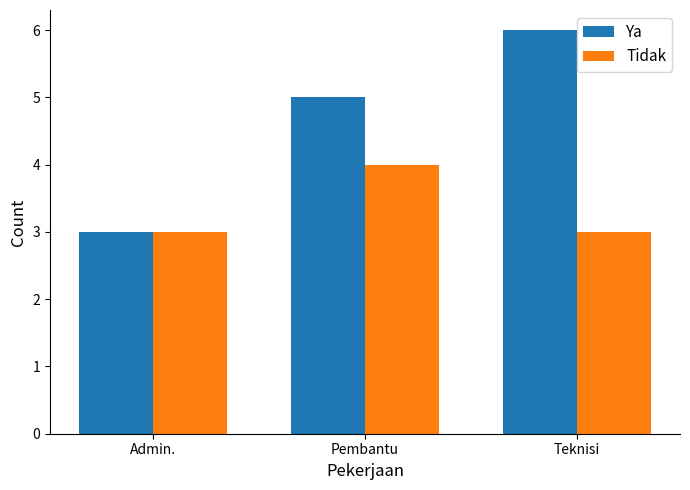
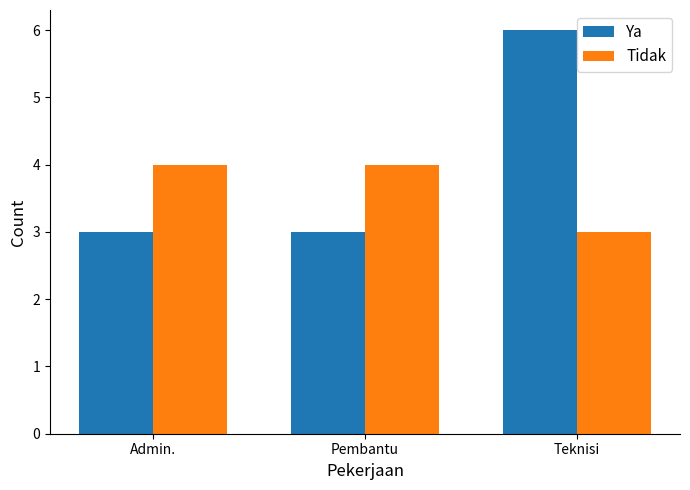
  {
    "Ya": {
      "Admin.": 3,
-     "Pembantu": 5,
+     "Pembantu": 3,
      "Teknisi": 6
    },
    "Tidak": {
-     "Admin.": 3,
+     "Admin.": 4,
      "Pembantu": 4,
      "Teknisi": 3
    }
  }
